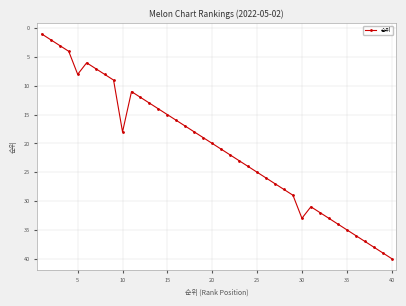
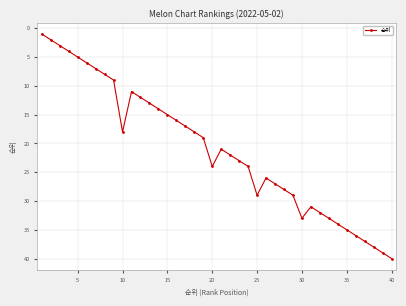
  {
-   "5": 8,
+   "5": 5,
    "10": 18,
    "15": 15,
-   "20": 20,
-   "25": 25,
+   "20": 24,
+   "25": 29,
    "30": 33,
    "35": 35,
    "40": 40
  }
